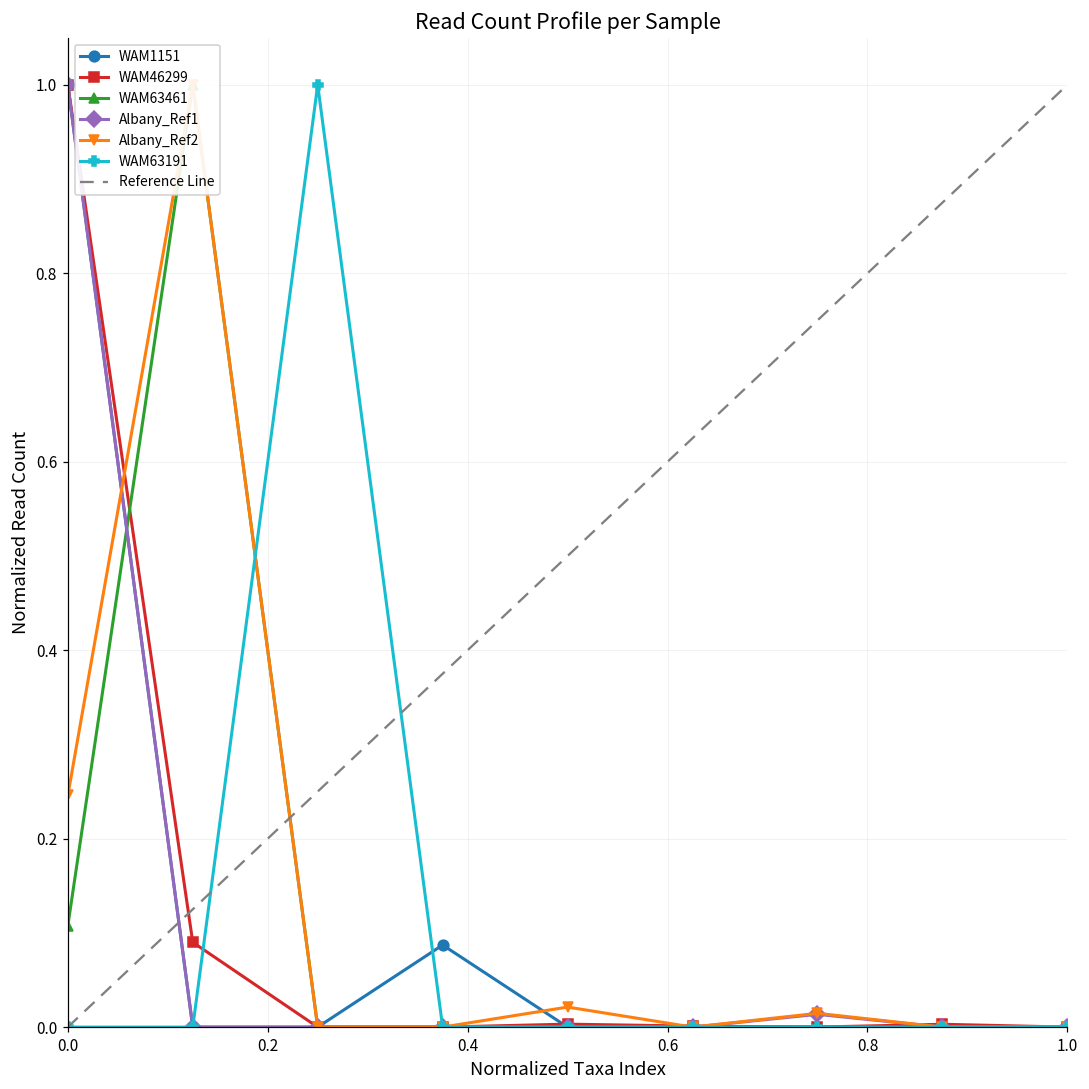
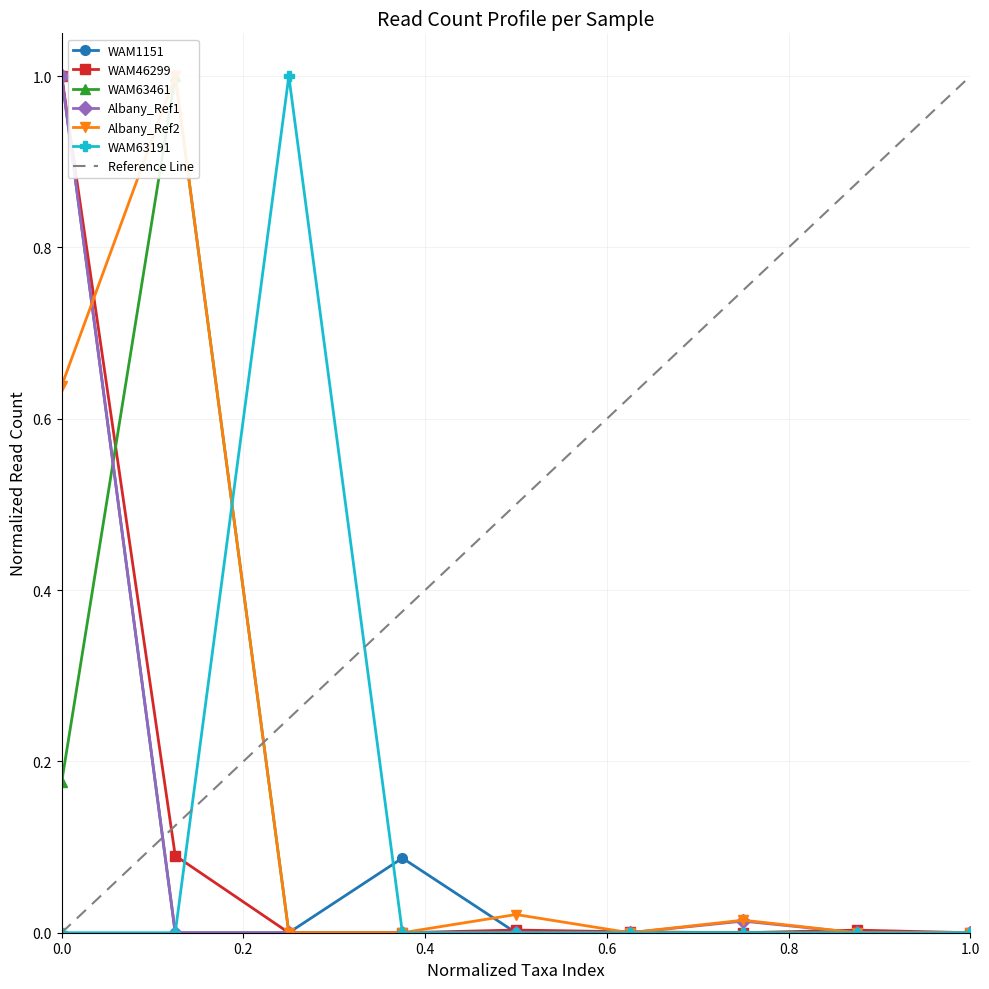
  {
    "WAM63461": {
-     "0.0": 0.11
+     "0.0": 0.18
    },
    "Albany_Ref2": {
-     "0.0": 0.25
+     "0.0": 0.64
    },
    "Reference Line": {
      "1.0": 1.00
    }
  }
